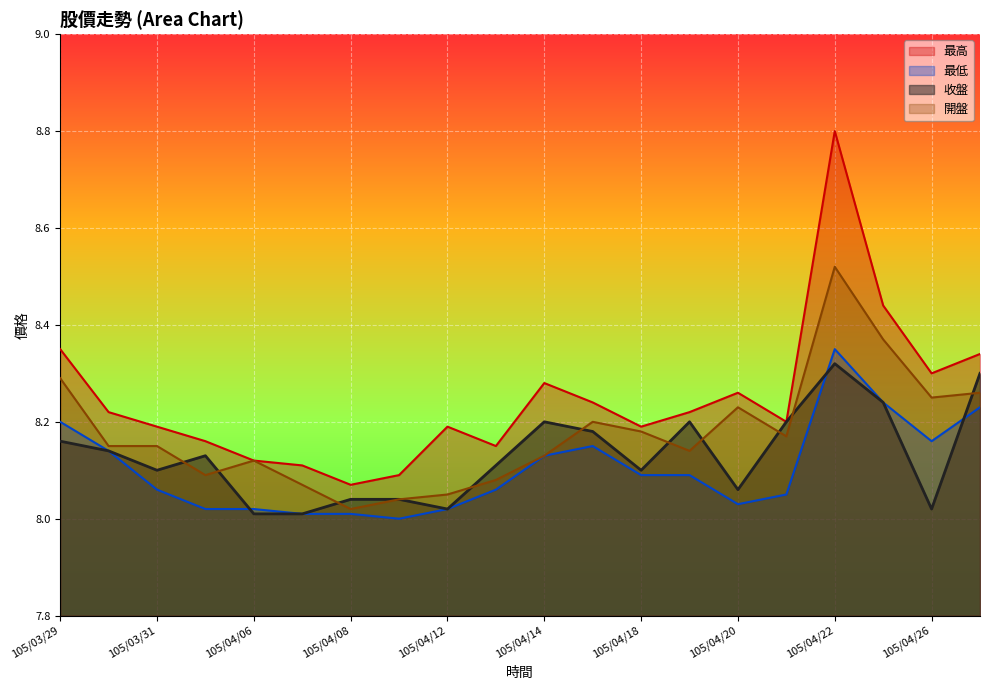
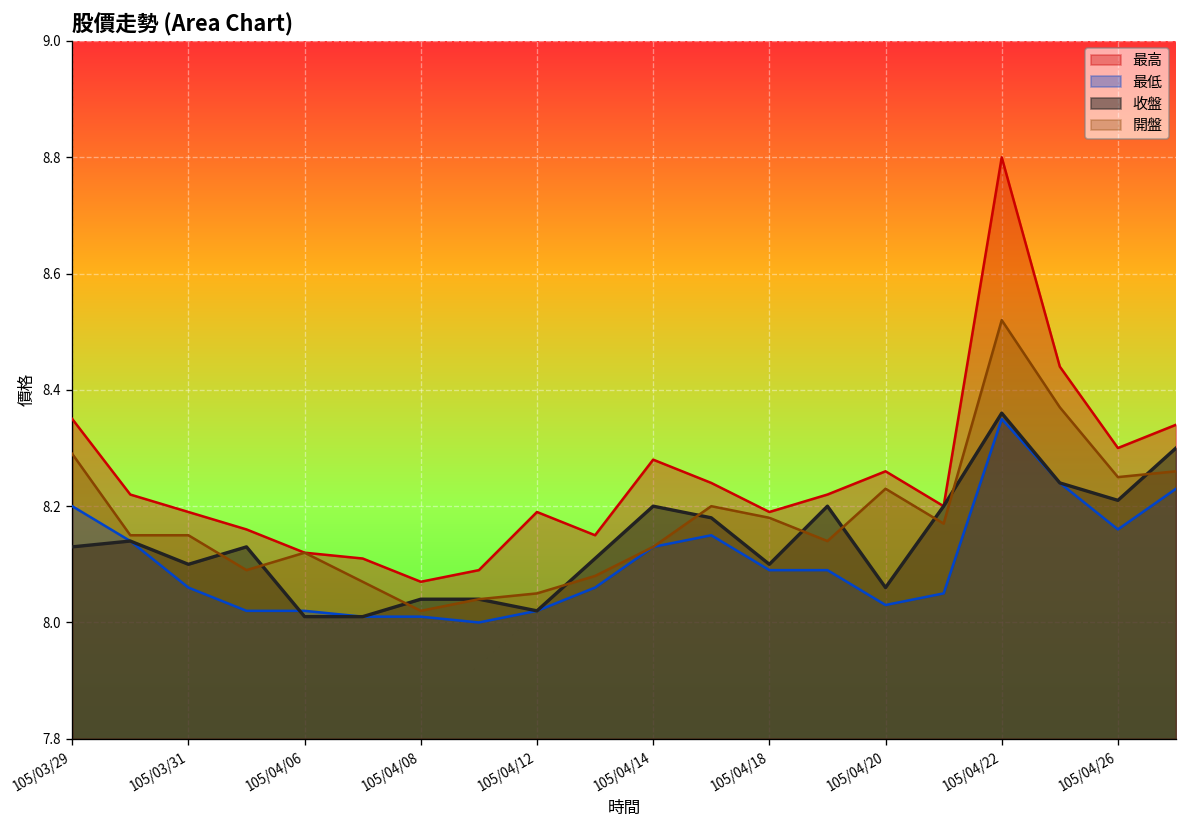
  {
    "最低": {
      "105/03/29": 8.20,
      "105/03/31": 8.06,
      "105/04/06": 8.02,
      "105/04/08": 8.01,
      "105/04/18": 8.09,
      "105/04/20": 8.03,
      "105/04/22": 8.35,
      "105/04/26": 8.16
    },
    "收盤": {
-     "105/03/29": 8.16,
+     "105/03/29": 8.13,
      "105/03/31": 8.10,
      "105/04/06": 8.01,
      "105/04/08": 8.04,
      "105/04/14": 8.20,
      "105/04/18": 8.10,
      "105/04/20": 8.06,
-     "105/04/22": 8.32,
-     "105/04/26": 8.02
+     "105/04/22": 8.36,
+     "105/04/26": 8.21
    }
  }
